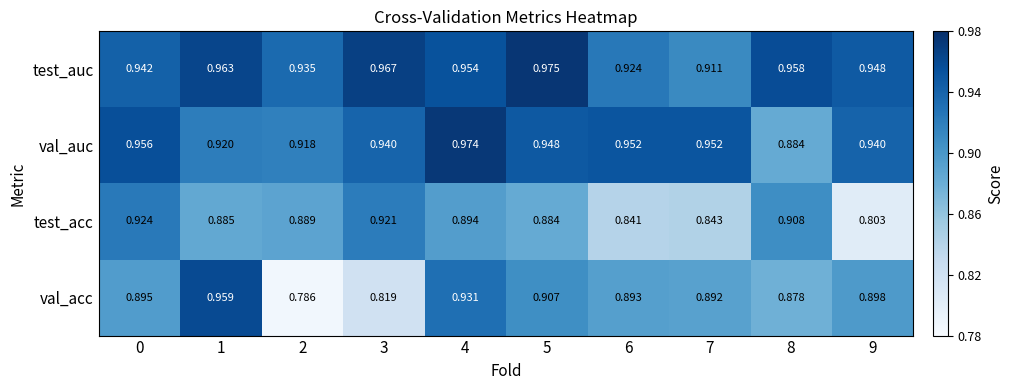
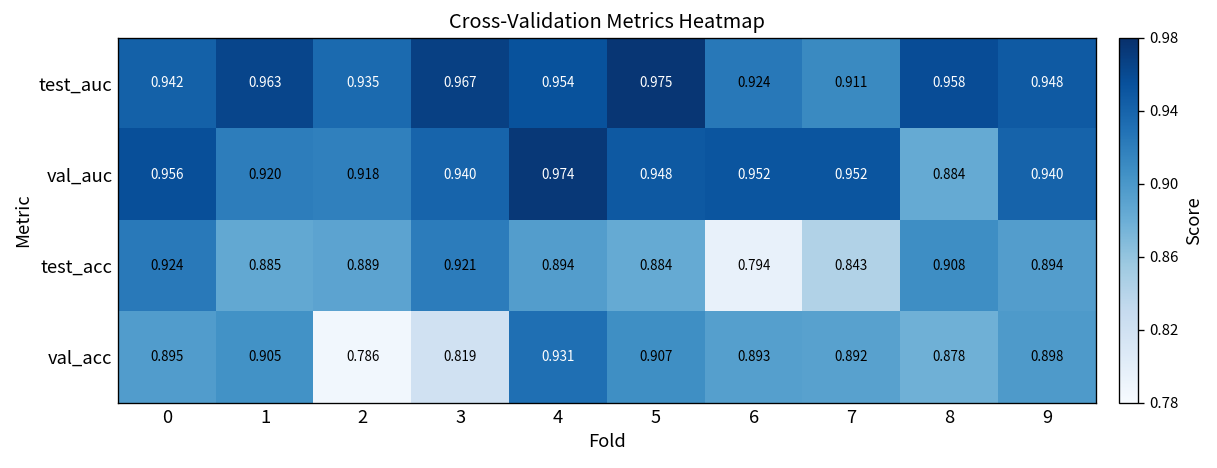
  {
    "test_auc": {
      "0": 0.942,
      "1": 0.963,
      "2": 0.935,
      "3": 0.967,
      "4": 0.954,
      "5": 0.975,
      "6": 0.924,
      "7": 0.911,
      "8": 0.958,
      "9": 0.948
    },
    "val_auc": {
      "0": 0.956,
      "1": 0.920,
      "2": 0.918,
      "3": 0.940,
      "4": 0.974,
      "5": 0.948,
      "6": 0.952,
      "7": 0.952,
      "8": 0.884,
      "9": 0.940
    },
    "test_acc": {
      "0": 0.924,
      "1": 0.885,
      "2": 0.889,
      "3": 0.921,
      "4": 0.894,
      "5": 0.884,
-     "6": 0.841,
+     "6": 0.794,
      "7": 0.843,
      "8": 0.908,
-     "9": 0.803
+     "9": 0.894
    },
    "val_acc": {
      "0": 0.895,
-     "1": 0.959,
+     "1": 0.905,
      "2": 0.786,
      "3": 0.819,
      "4": 0.931,
      "5": 0.907,
      "6": 0.893,
      "7": 0.892,
      "8": 0.878,
      "9": 0.898
    }
  }
